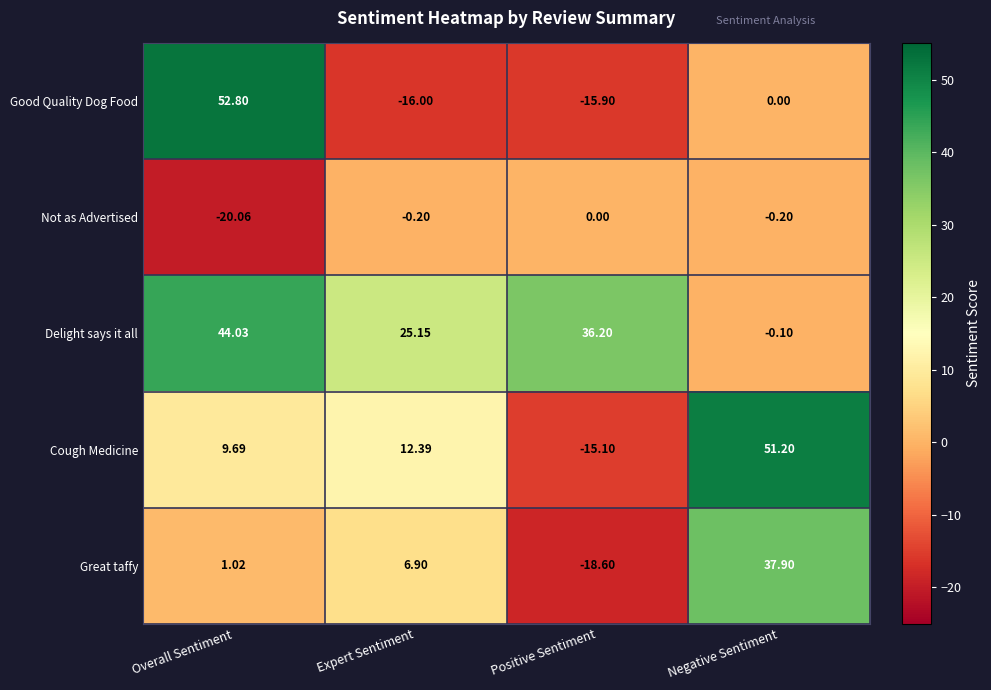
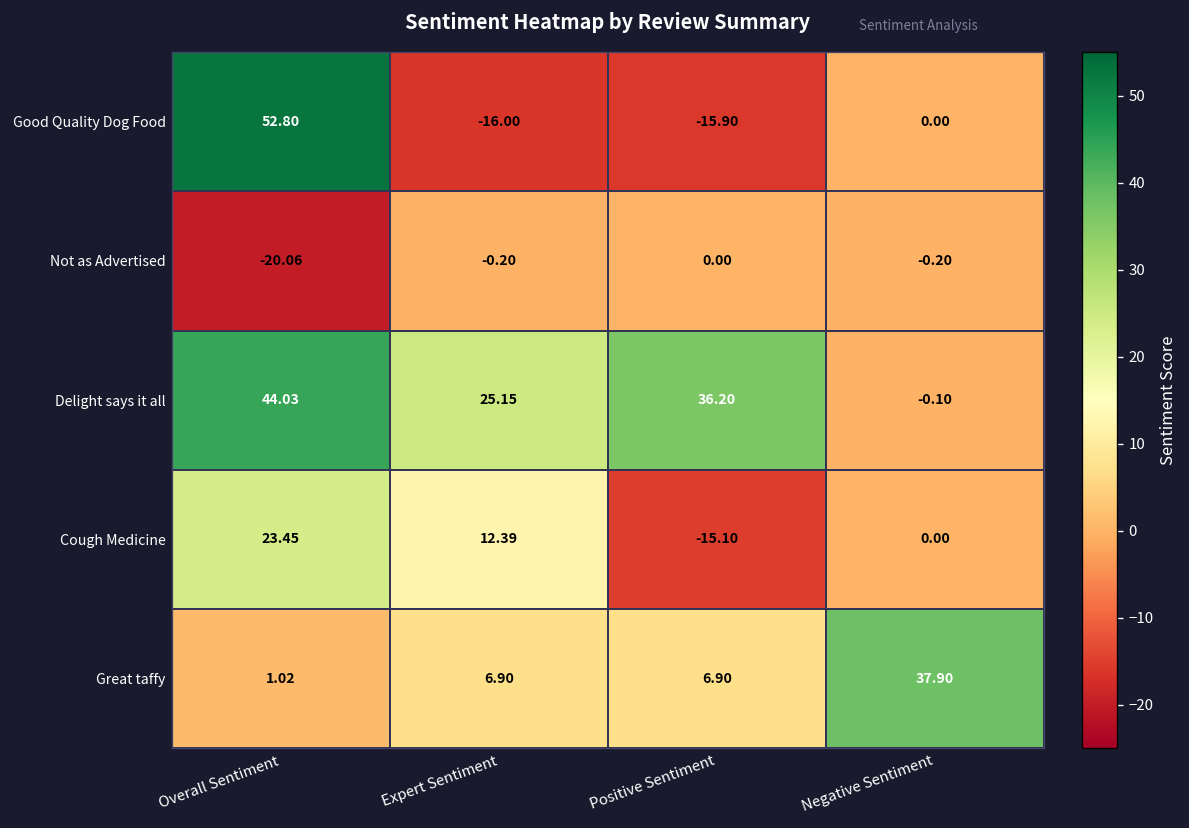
  {
    "Good Quality Dog Food": {
      "Overall Sentiment": 52.80,
      "Expert Sentiment": -16.00,
      "Positive Sentiment": -15.90,
      "Negative Sentiment": 0.00
    },
    "Not as Advertised": {
      "Overall Sentiment": -20.06,
      "Expert Sentiment": -0.20,
      "Positive Sentiment": 0.00,
      "Negative Sentiment": -0.20
    },
    "Delight says it all": {
      "Overall Sentiment": 44.03,
      "Expert Sentiment": 25.15,
      "Positive Sentiment": 36.20,
      "Negative Sentiment": -0.10
    },
    "Cough Medicine": {
-     "Overall Sentiment": 9.69,
+     "Overall Sentiment": 23.45,
      "Expert Sentiment": 12.39,
      "Positive Sentiment": -15.10,
-     "Negative Sentiment": 51.20
+     "Negative Sentiment": 0.00
    },
    "Great taffy": {
      "Overall Sentiment": 1.02,
      "Expert Sentiment": 6.90,
-     "Positive Sentiment": -18.60,
+     "Positive Sentiment": 6.90,
      "Negative Sentiment": 37.90
    }
  }
